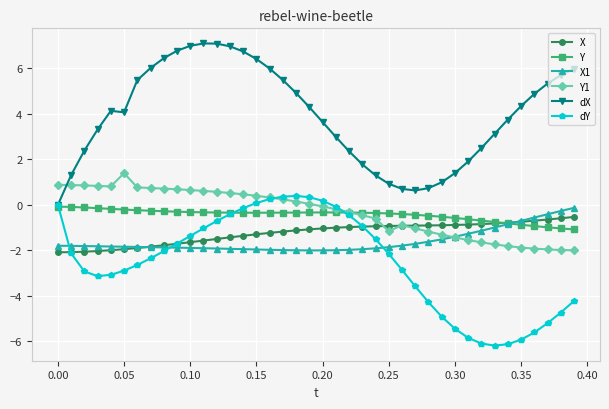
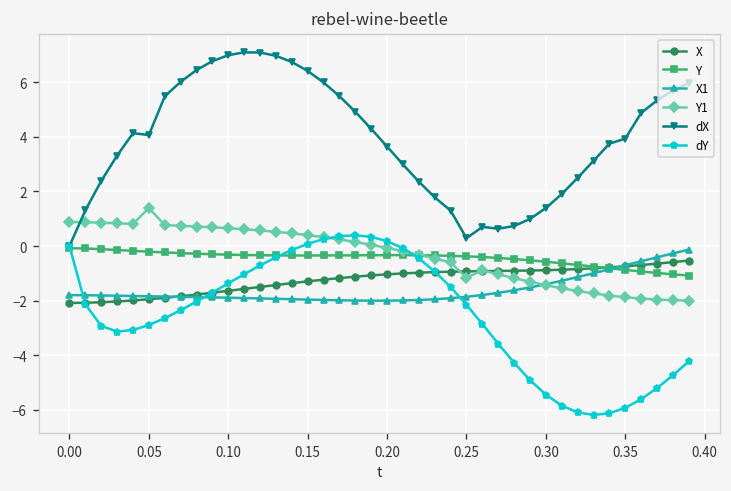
  {
    "Y1": {
      "0.00": 0.9,
      "0.05": 1.4,
      "0.10": 0.7,
      "0.15": 0.4,
      "0.20": -0.1,
      "0.25": -1.2,
      "0.35": -1.9
    },
    "dX": {
      "0.05": 4.1,
      "0.10": 7.0,
      "0.15": 6.4,
      "0.20": 3.6,
-     "0.25": 0.9,
+     "0.25": 0.3,
      "0.30": 1.4,
-     "0.35": 4.3
+     "0.35": 3.9
    }
  }
